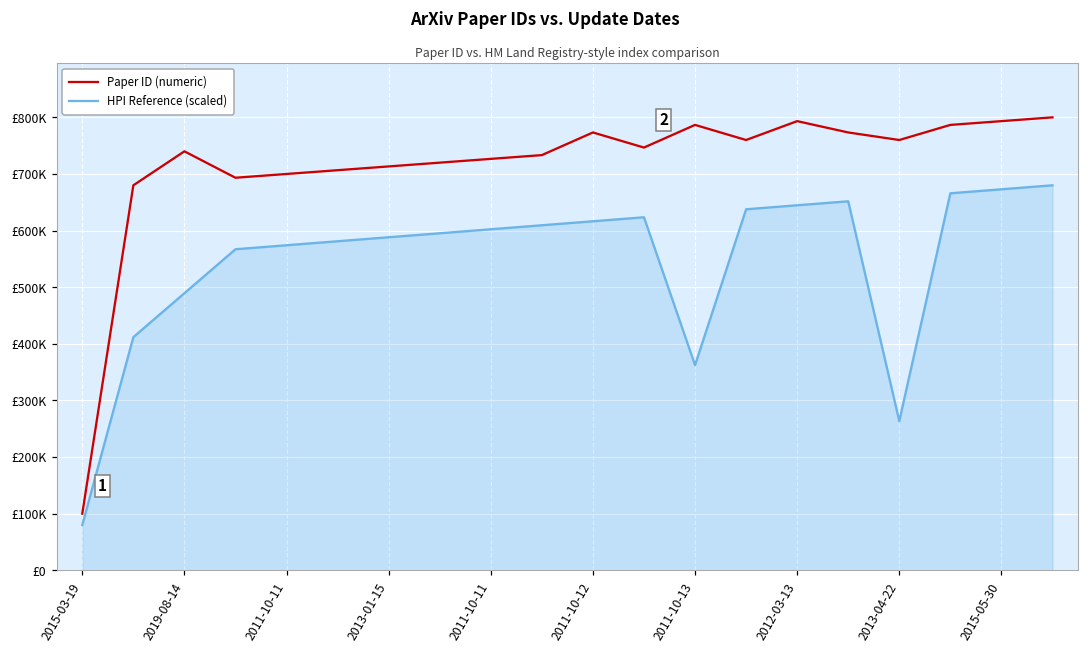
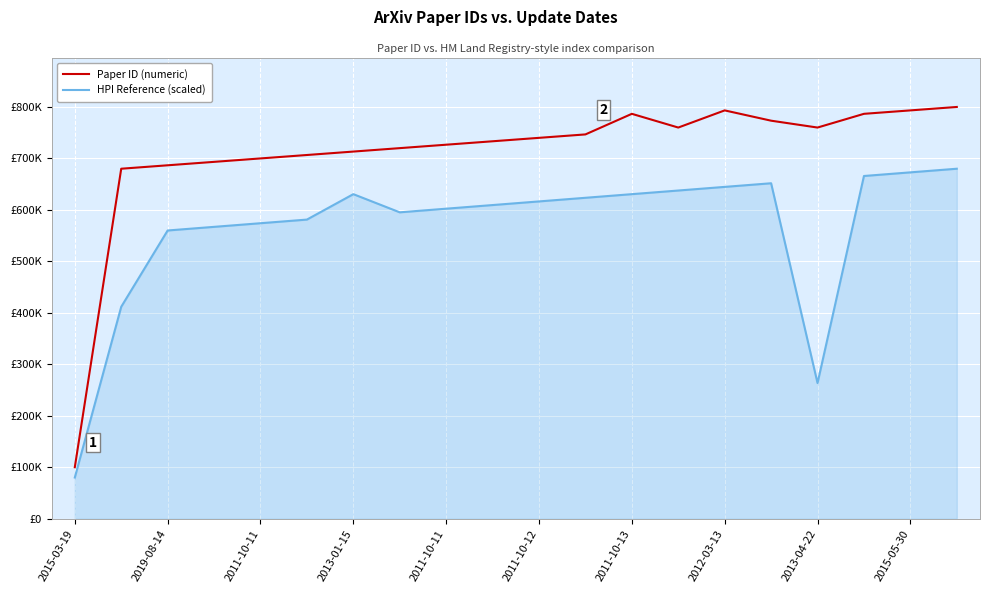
  {
    "Paper ID (numeric)": {
-     "2019-08-14": "£740000",
+     "2019-08-14": "£690000",
      "2013-01-15": "£710000",
-     "2011-10-12": "£770000",
+     "2011-10-12": "£740000",
      "2011-10-13": "£790000",
      "2012-03-13": "£790000",
      "2013-04-22": "£760000"
    },
    "HPI Reference (scaled)": {
      "2015-03-19": "£80000",
-     "2019-08-14": "£490000",
-     "2013-01-15": "£590000",
+     "2019-08-14": "£560000",
+     "2013-01-15": "£630000",
      "2011-10-12": "£620000",
-     "2011-10-13": "£360000",
+     "2011-10-13": "£630000",
      "2012-03-13": "£640000",
      "2013-04-22": "£260000"
    }
  }
